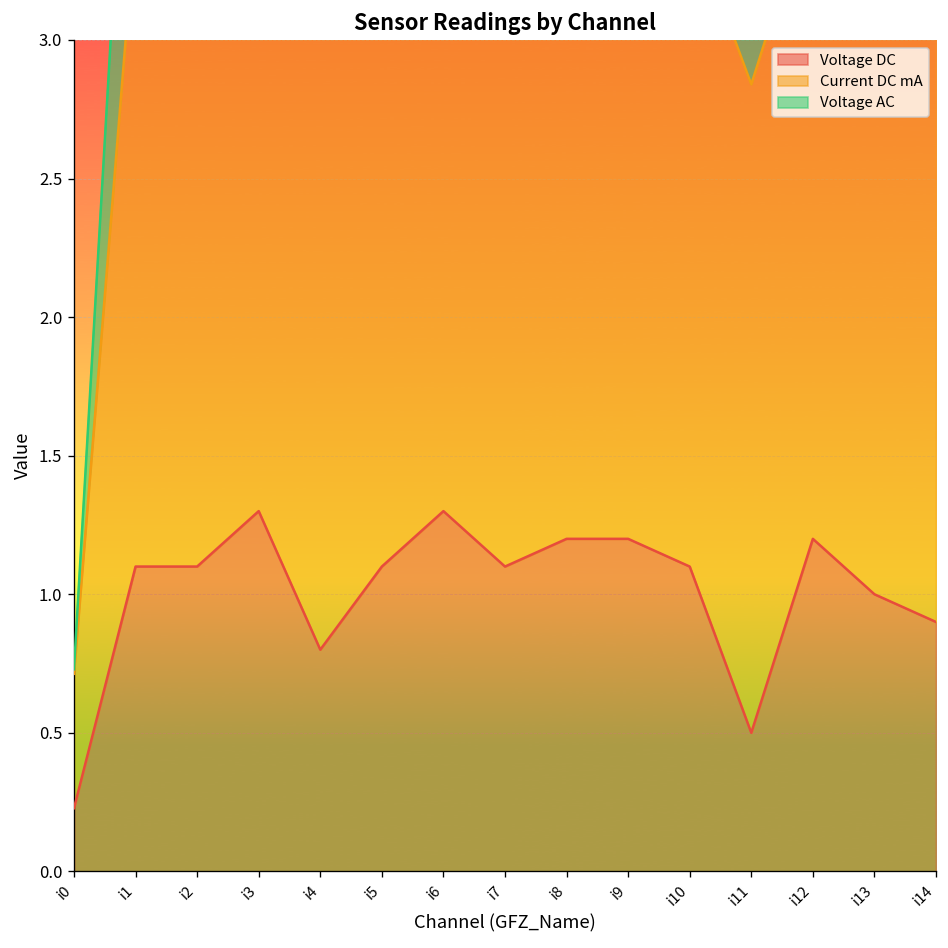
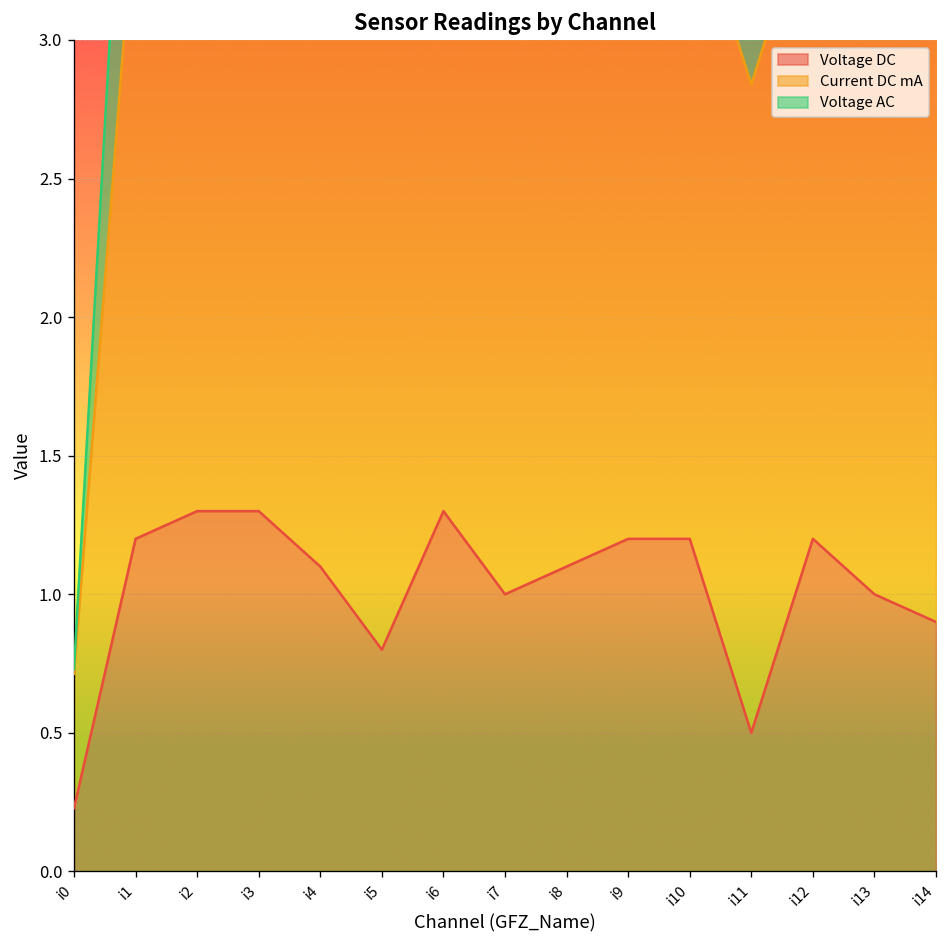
  {
    "Voltage DC": {
      "i0": 0.23,
-     "i1": 1.1,
-     "i2": 1.1,
+     "i1": 1.2,
+     "i2": 1.3,
      "i3": 1.3,
-     "i4": 0.8,
-     "i5": 1.1,
+     "i4": 1.1,
+     "i5": 0.8,
      "i6": 1.3,
-     "i7": 1.1,
-     "i8": 1.2,
+     "i7": 1.0,
+     "i8": 1.1,
      "i9": 1.2,
-     "i10": 1.1,
+     "i10": 1.2,
      "i11": 0.5,
      "i12": 1.2,
      "i13": 1.0,
      "i14": 0.9
    },
    "Current DC mA": {
      "i0": 0.49,
      "i11": 2.34
    },
    "Voltage AC": {
      "i0": 0.02
    }
  }
